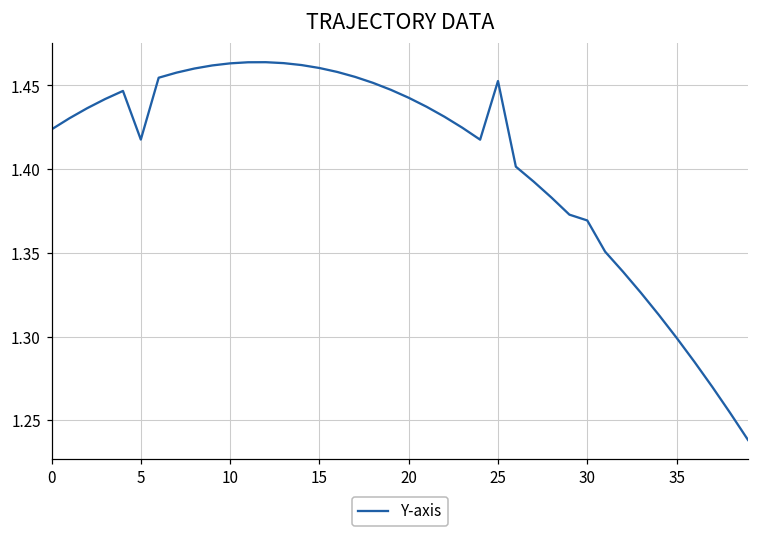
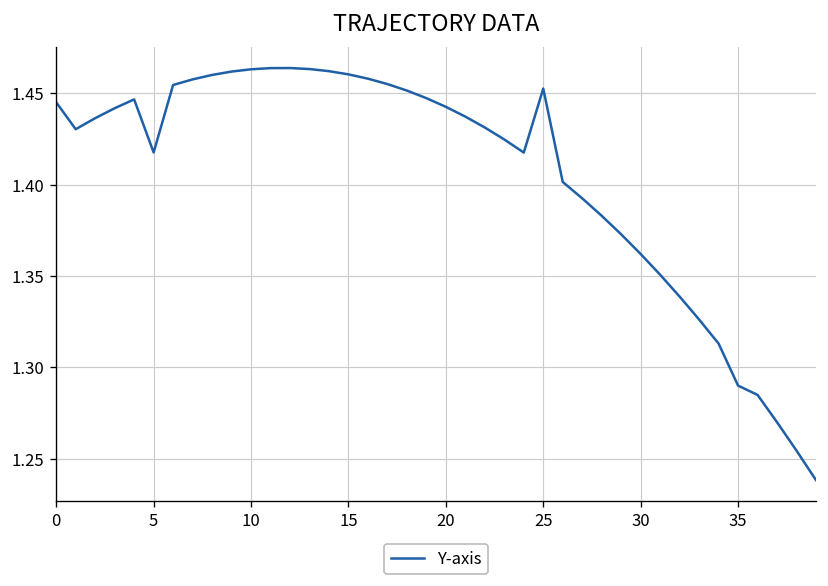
  {
-   "0": 1.424,
+   "0": 1.445,
    "5": 1.418,
    "10": 1.463,
    "15": 1.460,
    "20": 1.443,
    "25": 1.453,
-   "30": 1.369,
-   "35": 1.299
+   "30": 1.362,
+   "35": 1.290
  }
